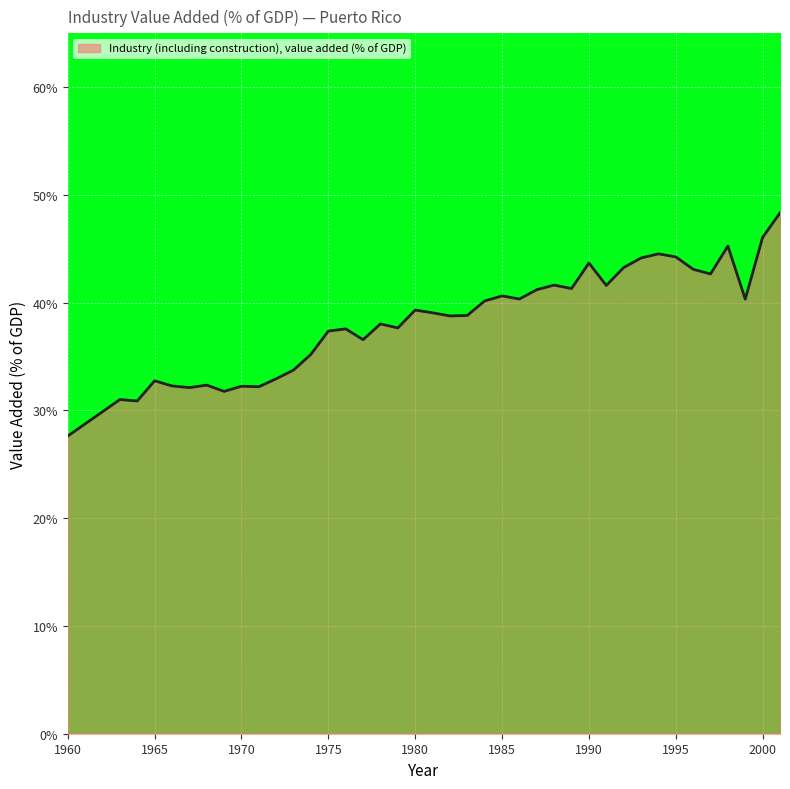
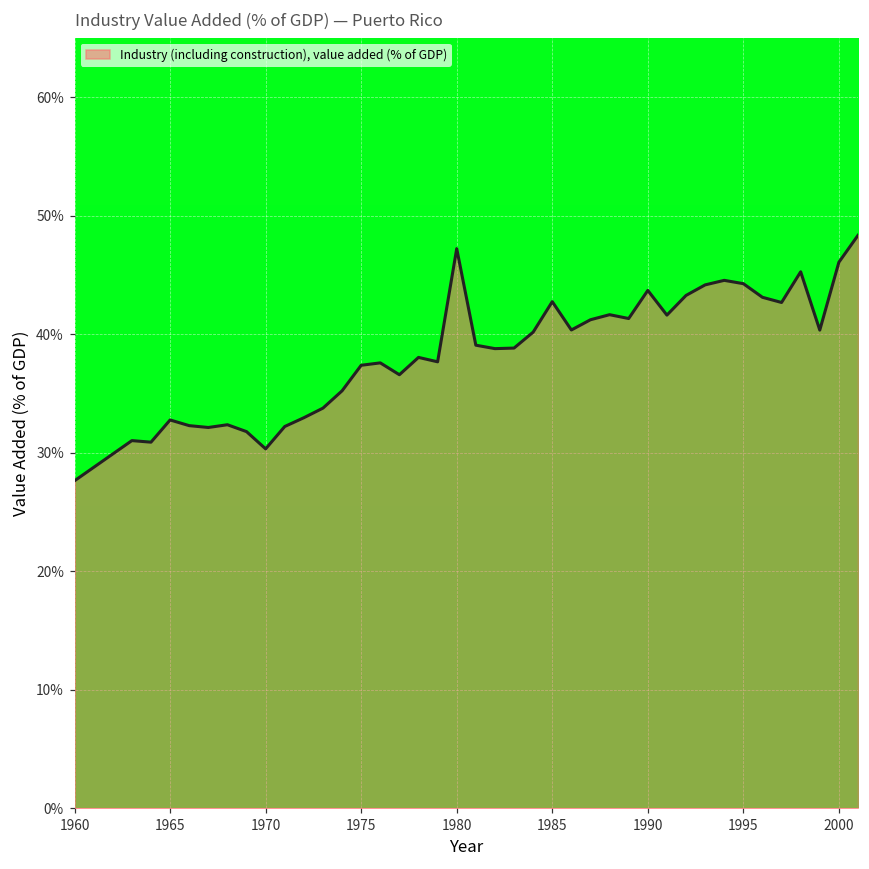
  {
    "1960": "27.6%",
    "1965": "32.8%",
-   "1970": "32.2%",
+   "1970": "30.3%",
    "1975": "37.4%",
-   "1980": "39.3%",
-   "1985": "40.6%",
+   "1980": "47.2%",
+   "1985": "42.7%",
    "1990": "43.7%",
    "1995": "44.3%",
    "2000": "46.1%"
  }
